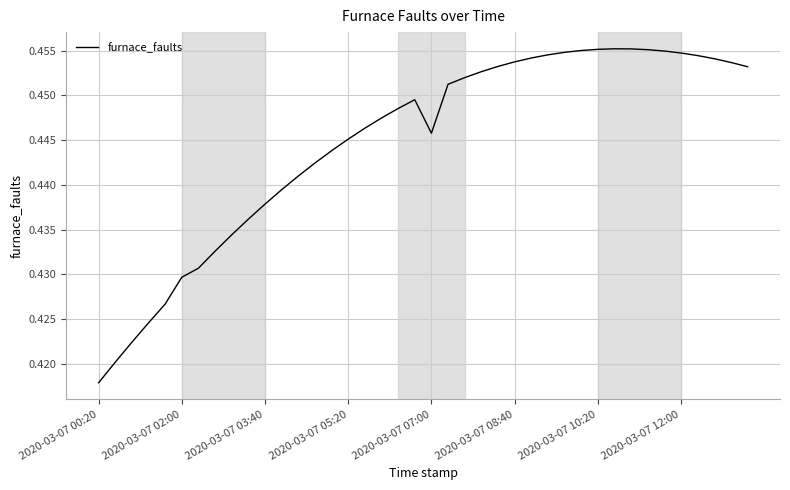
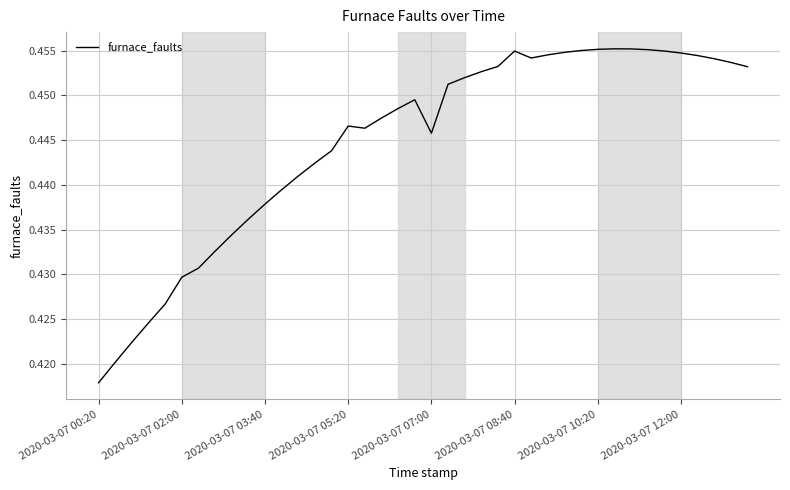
  {
    "2020-03-07 00:20": 0.418,
    "2020-03-07 02:00": 0.430,
    "2020-03-07 03:40": 0.438,
-   "2020-03-07 05:20": 0.445,
+   "2020-03-07 05:20": 0.447,
    "2020-03-07 07:00": 0.446,
-   "2020-03-07 08:40": 0.454,
+   "2020-03-07 08:40": 0.455,
    "2020-03-07 10:20": 0.455,
    "2020-03-07 12:00": 0.455
  }
